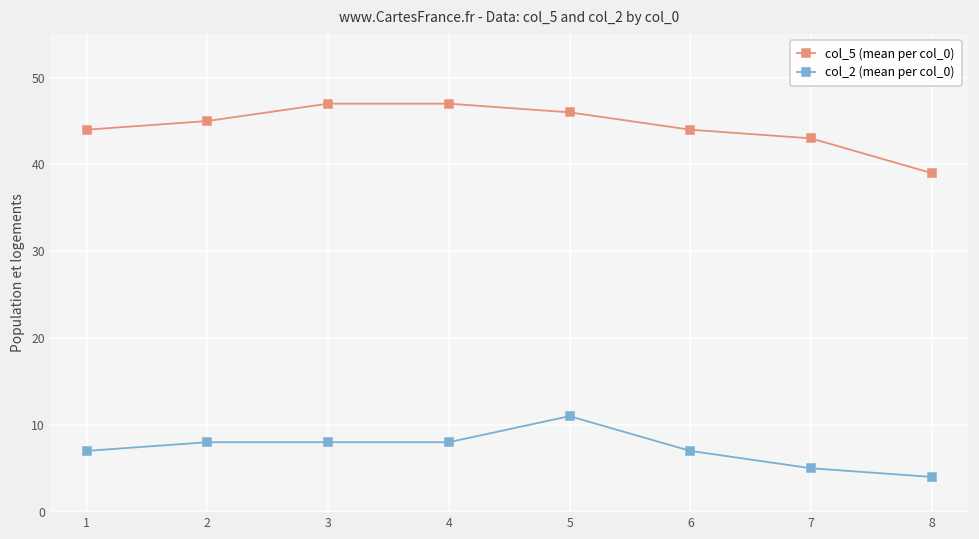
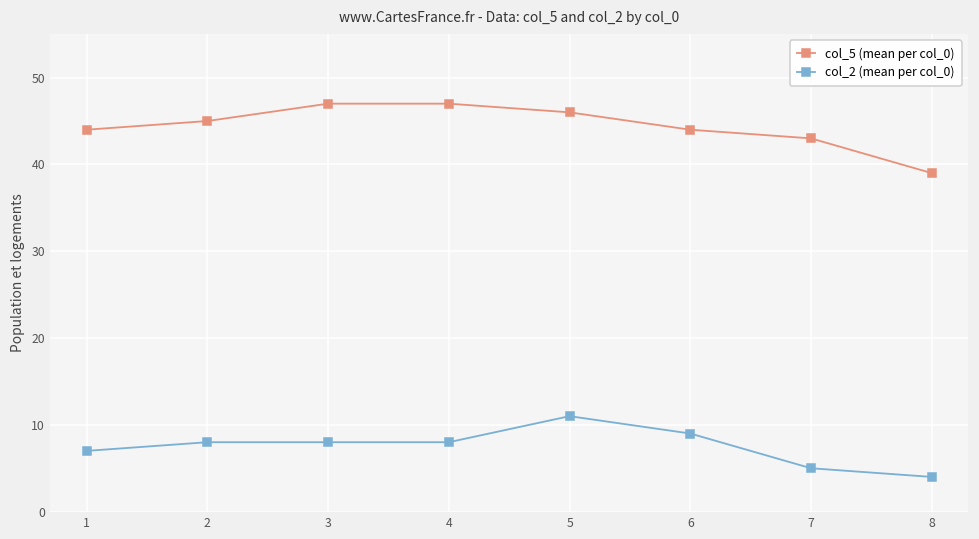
  {
    "col_5 (mean per col_0)": {
      "1": 44,
      "2": 45,
      "3": 47,
      "4": 47,
      "5": 46,
      "6": 44,
      "7": 43,
      "8": 39
    },
    "col_2 (mean per col_0)": {
      "1": 7,
      "2": 8,
      "3": 8,
      "4": 8,
      "5": 11,
-     "6": 7,
+     "6": 9,
      "7": 5,
      "8": 4
    }
  }
